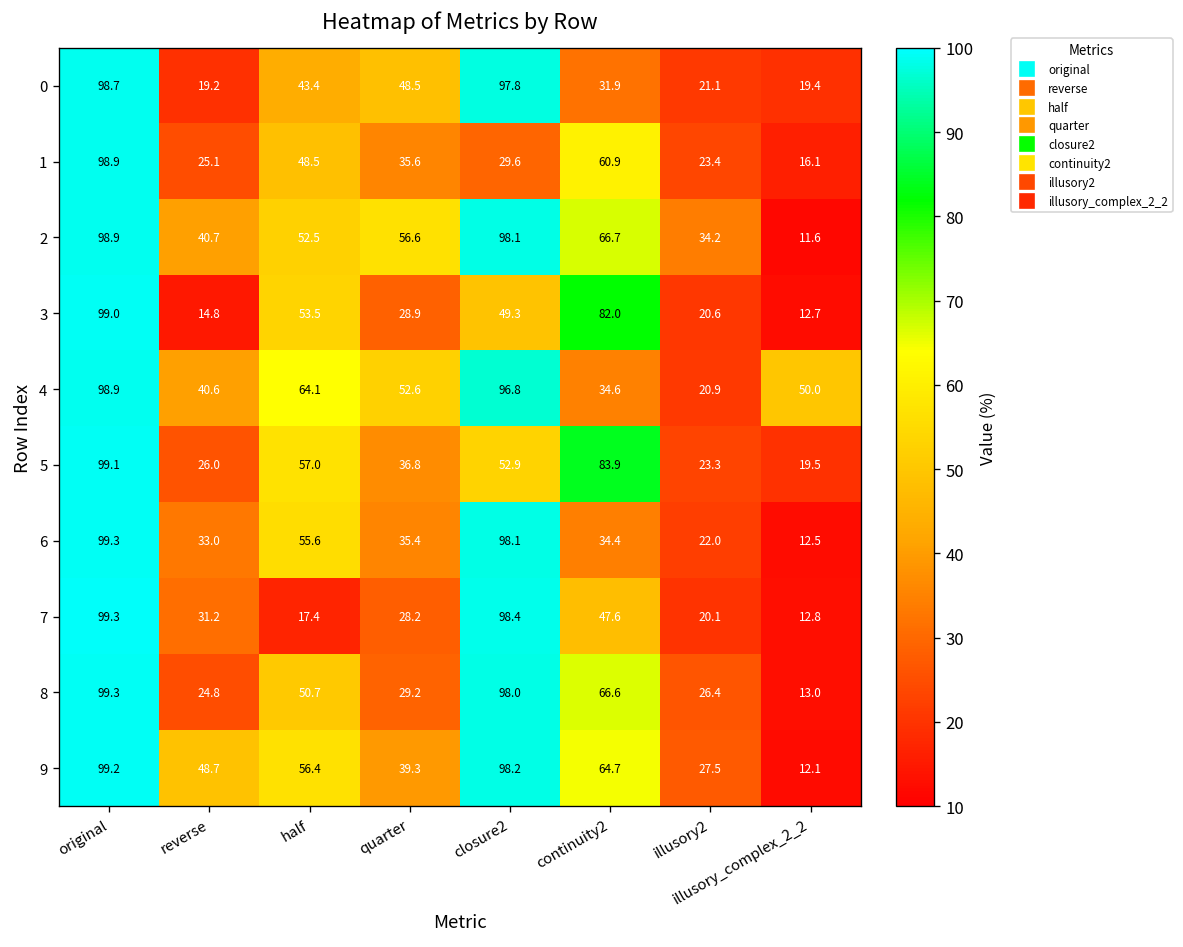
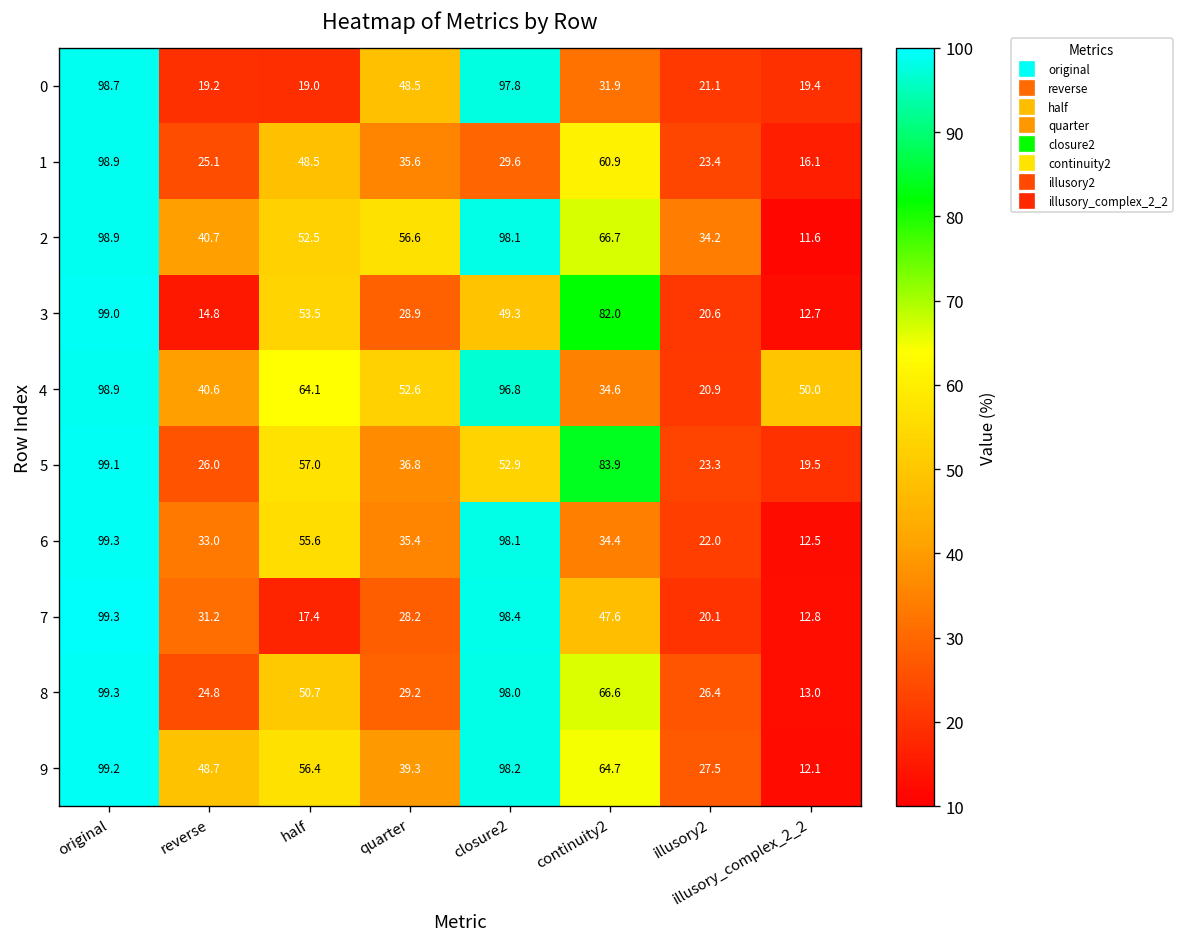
  {
    "0": {
      "original": 98.7,
      "reverse": 19.2,
-     "half": 43.4,
+     "half": 19.0,
      "quarter": 48.5,
      "closure2": 97.8,
      "continuity2": 31.9,
      "illusory2": 21.1,
      "illusory_complex_2_2": 19.4
    },
    "1": {
      "original": 98.9,
      "reverse": 25.1,
      "half": 48.5,
      "quarter": 35.6,
      "closure2": 29.6,
      "continuity2": 60.9,
      "illusory2": 23.4,
      "illusory_complex_2_2": 16.1
    },
    "2": {
      "original": 98.9,
      "reverse": 40.7,
      "half": 52.5,
      "quarter": 56.6,
      "closure2": 98.1,
      "continuity2": 66.7,
      "illusory2": 34.2,
      "illusory_complex_2_2": 11.6
    },
    "3": {
      "original": 99.0,
      "reverse": 14.8,
      "half": 53.5,
      "quarter": 28.9,
      "closure2": 49.3,
      "continuity2": 82.0,
      "illusory2": 20.6,
      "illusory_complex_2_2": 12.7
    },
    "4": {
      "original": 98.9,
      "reverse": 40.6,
      "half": 64.1,
      "quarter": 52.6,
      "closure2": 96.8,
      "continuity2": 34.6,
      "illusory2": 20.9,
      "illusory_complex_2_2": 50.0
    },
    "5": {
      "original": 99.1,
      "reverse": 26.0,
      "half": 57.0,
      "quarter": 36.8,
      "closure2": 52.9,
      "continuity2": 83.9,
      "illusory2": 23.3,
      "illusory_complex_2_2": 19.5
    },
    "6": {
      "original": 99.3,
      "reverse": 33.0,
      "half": 55.6,
      "quarter": 35.4,
      "closure2": 98.1,
      "continuity2": 34.4,
      "illusory2": 22.0,
      "illusory_complex_2_2": 12.5
    },
    "7": {
      "original": 99.3,
      "reverse": 31.2,
      "half": 17.4,
      "quarter": 28.2,
      "closure2": 98.4,
      "continuity2": 47.6,
      "illusory2": 20.1,
      "illusory_complex_2_2": 12.8
    },
    "8": {
      "original": 99.3,
      "reverse": 24.8,
      "half": 50.7,
      "quarter": 29.2,
      "closure2": 98.0,
      "continuity2": 66.6,
      "illusory2": 26.4,
      "illusory_complex_2_2": 13.0
    },
    "9": {
      "original": 99.2,
      "reverse": 48.7,
      "half": 56.4,
      "quarter": 39.3,
      "closure2": 98.2,
      "continuity2": 64.7,
      "illusory2": 27.5,
      "illusory_complex_2_2": 12.1
    }
  }
